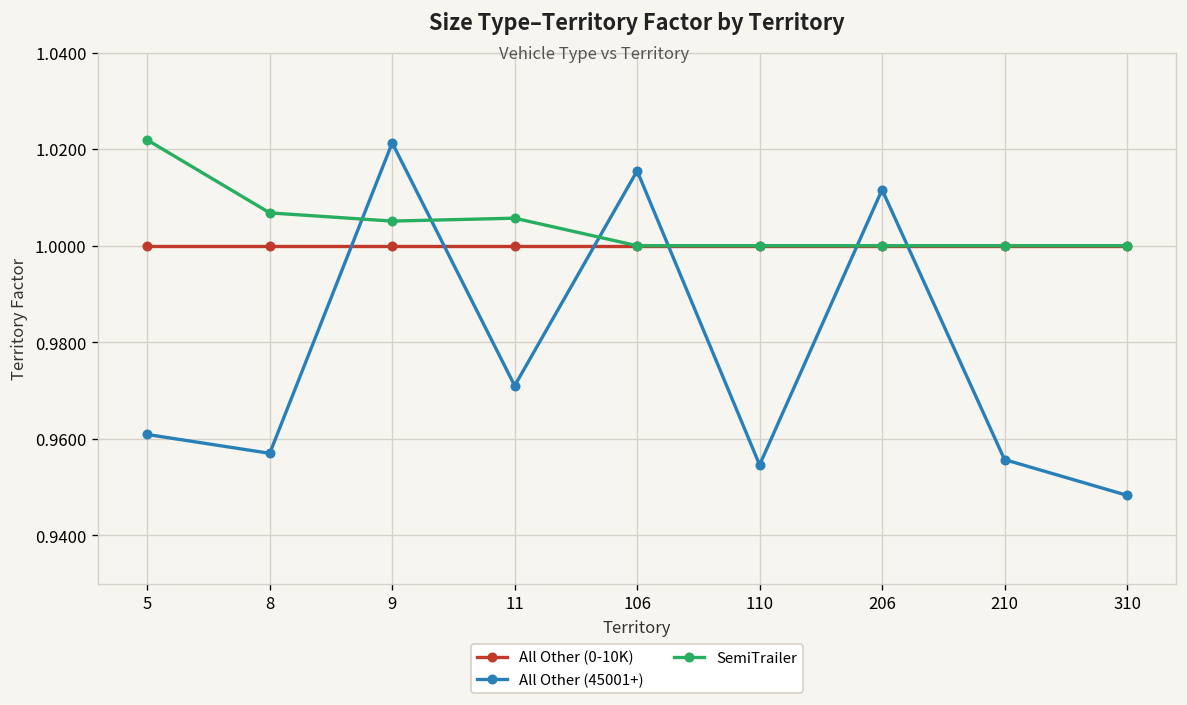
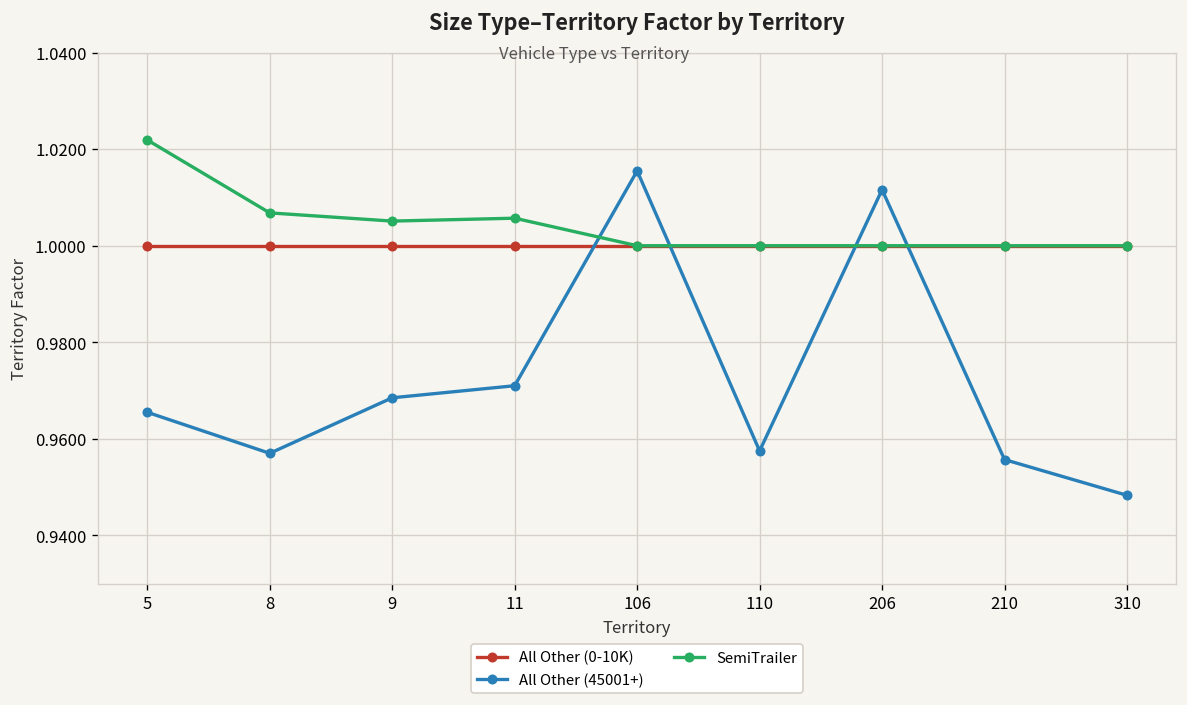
  {
    "All Other (0-10K)": {
      "5": 1.000,
      "8": 1.000,
      "9": 1.000,
      "11": 1.000
    },
    "All Other (45001+)": {
-     "5": 0.961,
+     "5": 0.966,
      "8": 0.957,
-     "9": 1.021,
+     "9": 0.969,
      "11": 0.971,
      "106": 1.016,
-     "110": 0.955,
+     "110": 0.958,
      "206": 1.012,
      "210": 0.956,
      "310": 0.948
    },
    "SemiTrailer": {
      "5": 1.022,
      "8": 1.007,
      "9": 1.005,
      "11": 1.006
    }
  }
